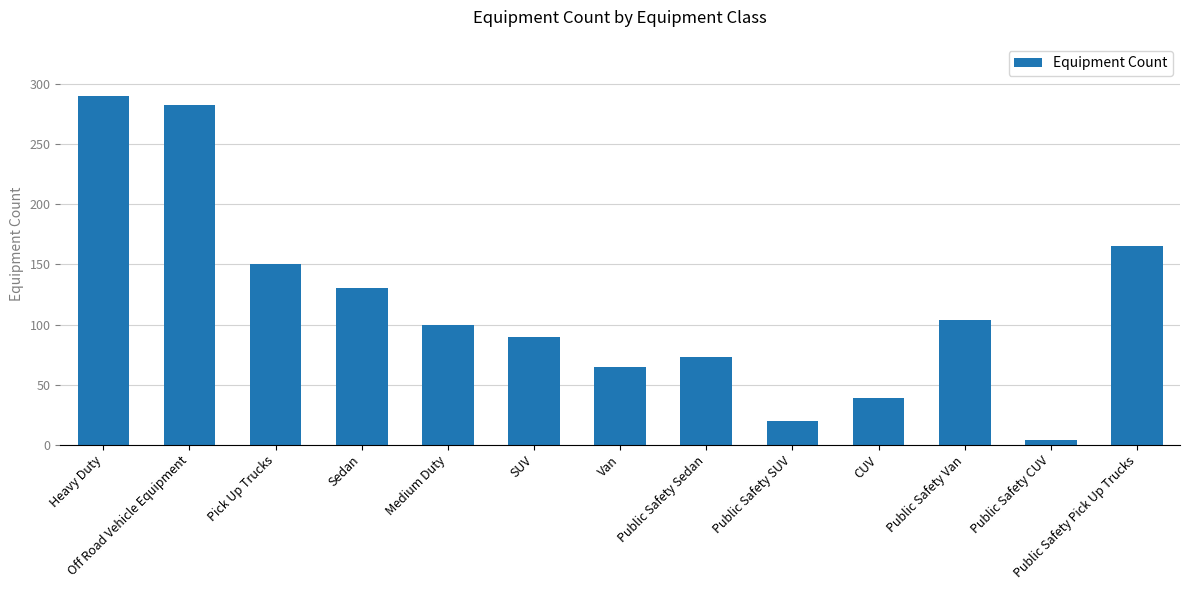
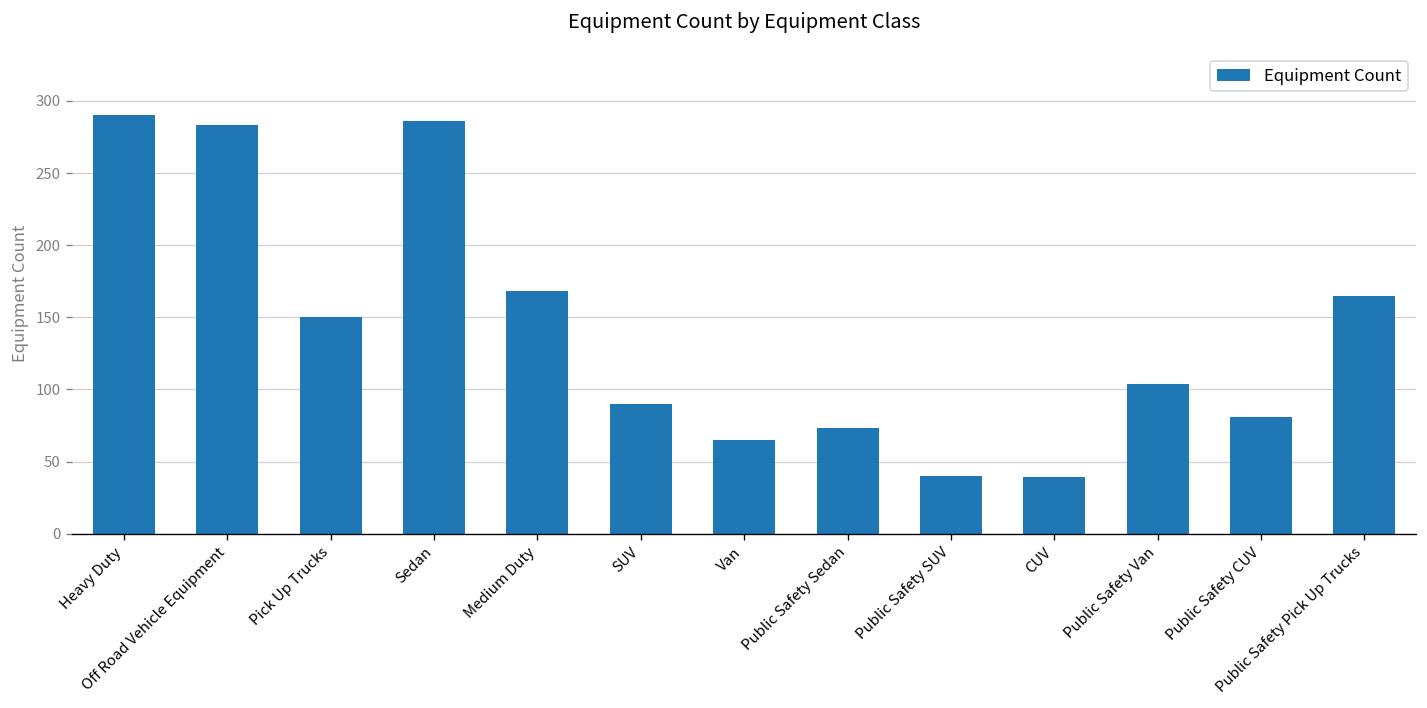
  {
    "Heavy Duty": 290,
    "Off Road Vehicle Equipment": 283,
    "Pick Up Trucks": 150,
-   "Sedan": 130,
-   "Medium Duty": 100,
+   "Sedan": 286,
+   "Medium Duty": 168,
    "SUV": 90,
    "Van": 65,
    "Public Safety Sedan": 73,
-   "Public Safety SUV": 20,
+   "Public Safety SUV": 40,
    "CUV": 39,
    "Public Safety Van": 104,
-   "Public Safety CUV": 4,
+   "Public Safety CUV": 81,
    "Public Safety Pick Up Trucks": 165
  }
